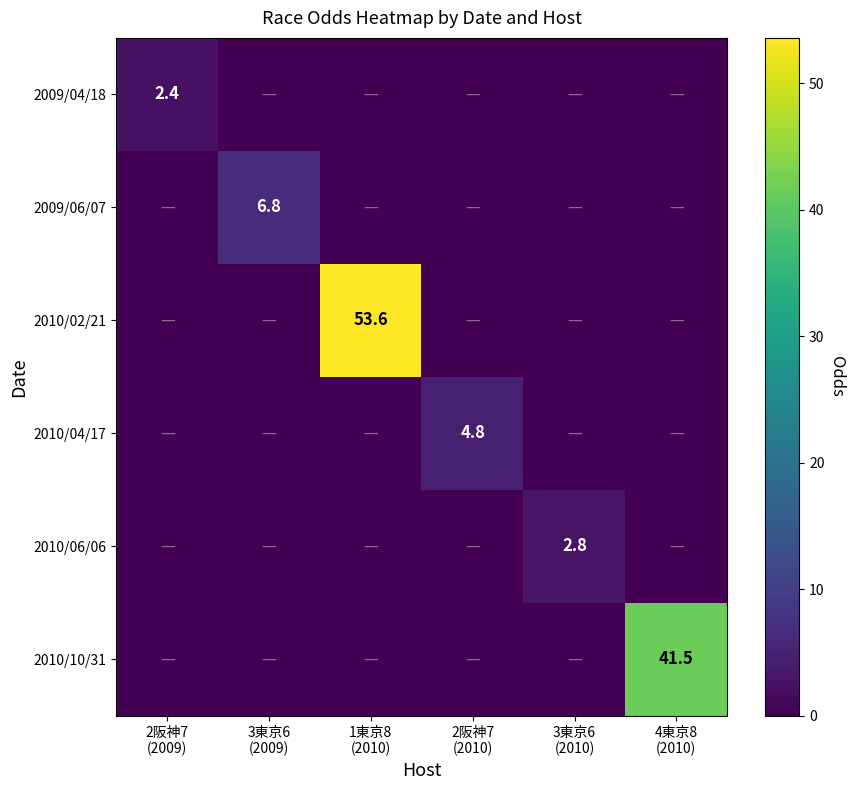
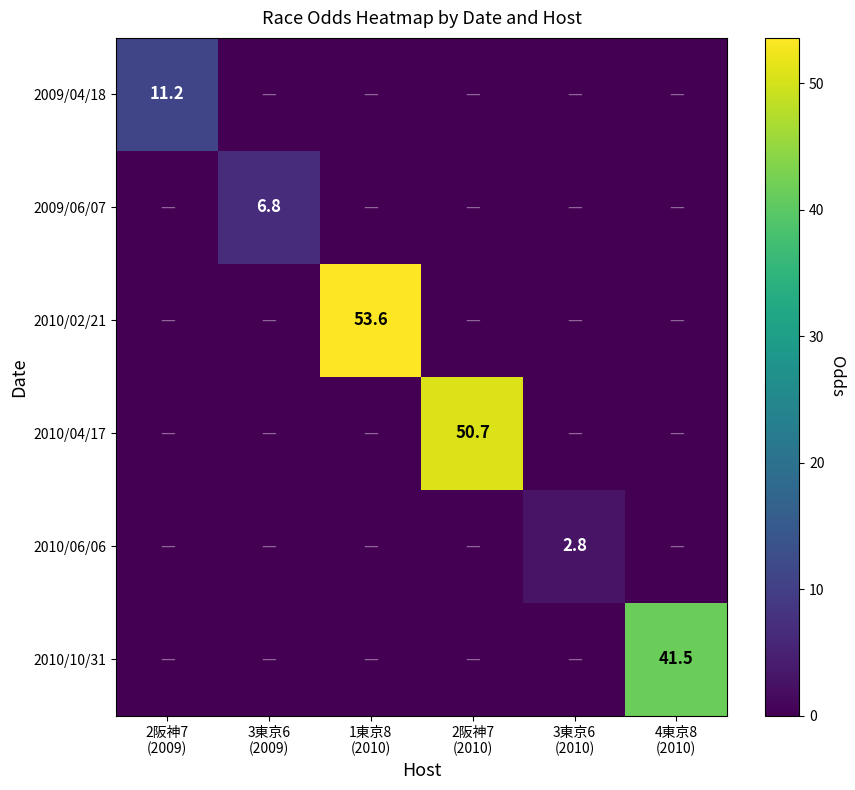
  {
    "2009/04/18": {
-     "2阪神7 (2009)": 2.4
+     "2阪神7 (2009)": 11.2
    },
    "2009/06/07": {
      "3東京6 (2009)": 6.8
    },
    "2010/02/21": {
      "1東京8 (2010)": 53.6
    },
    "2010/04/17": {
-     "2阪神7 (2010)": 4.8
+     "2阪神7 (2010)": 50.7
    },
    "2010/06/06": {
      "3東京6 (2010)": 2.8
    },
    "2010/10/31": {
      "4東京8 (2010)": 41.5
    }
  }
